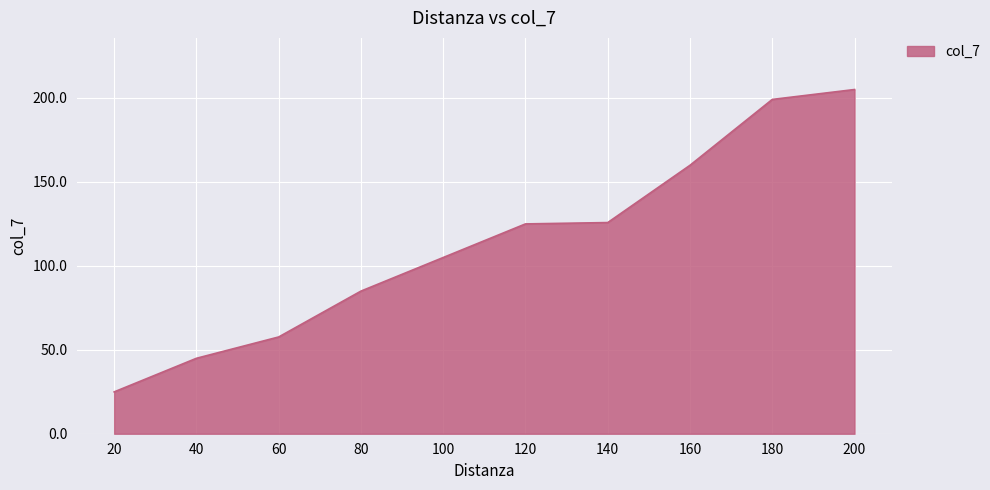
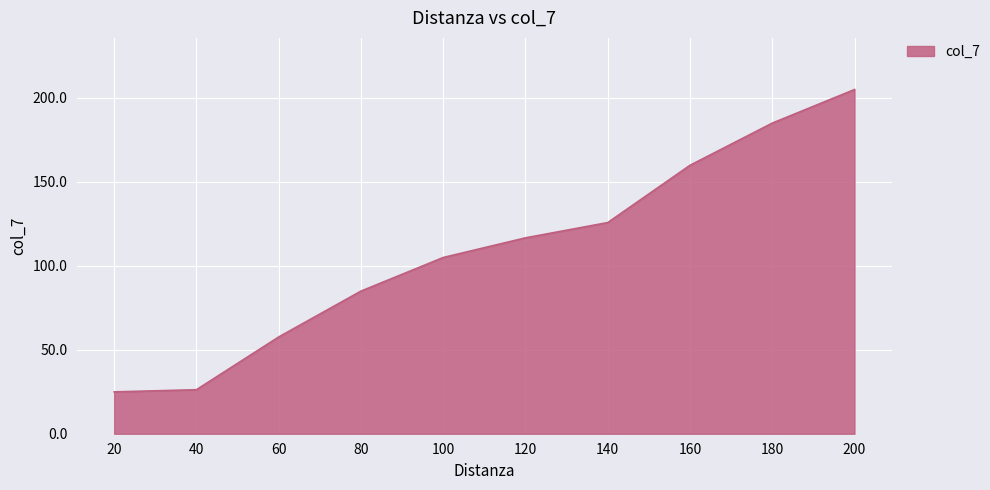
  {
    "20": 25,
-   "40": 45,
+   "40": 26,
    "60": 58,
    "80": 85,
    "100": 105,
-   "120": 125,
+   "120": 117,
    "140": 126,
    "160": 160,
-   "180": 199,
+   "180": 185,
    "200": 205
  }
